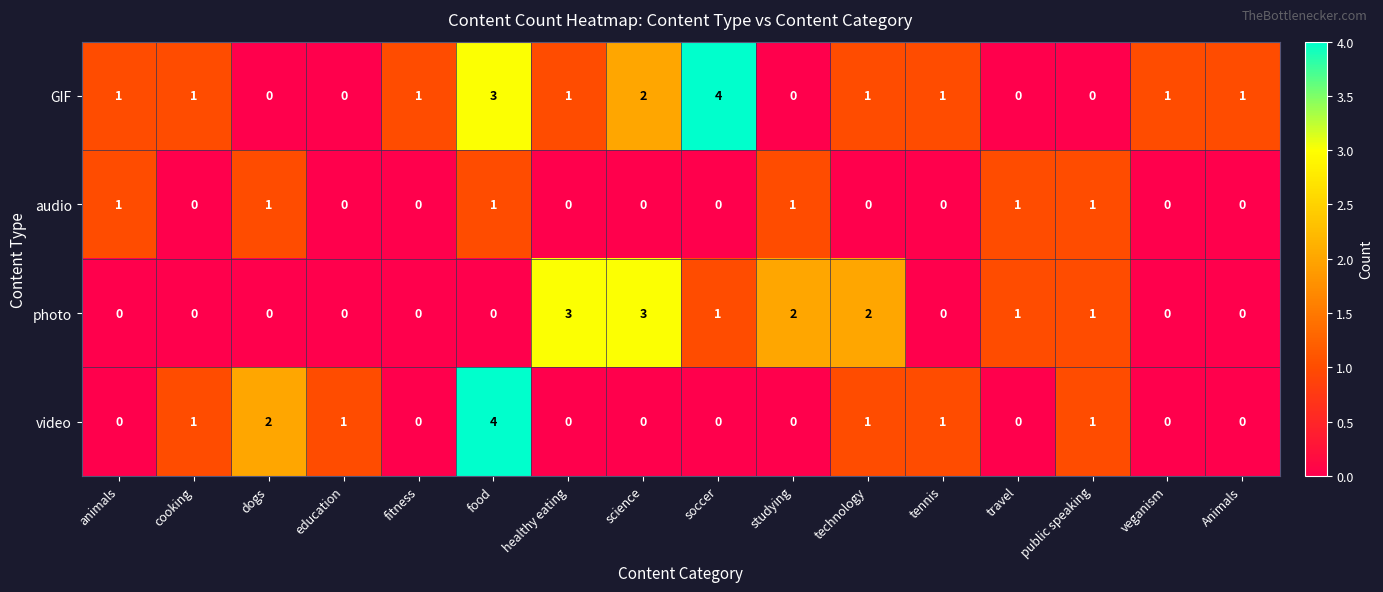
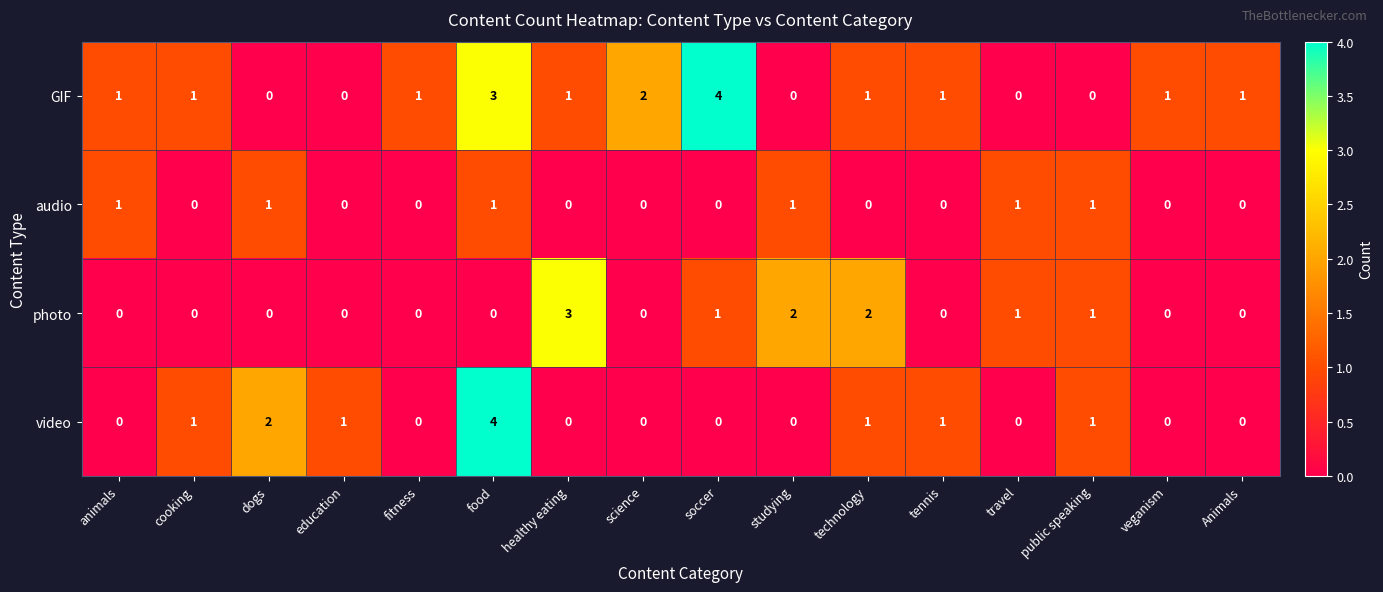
  {
    "GIF": {
      "animals": 1,
      "cooking": 1,
      "dogs": 0,
      "education": 0,
      "fitness": 1,
      "food": 3,
      "healthy eating": 1,
      "science": 2,
      "soccer": 4,
      "studying": 0,
      "technology": 1,
      "tennis": 1,
      "travel": 0,
      "public speaking": 0,
      "veganism": 1,
      "Animals": 1
    },
    "audio": {
      "animals": 1,
      "cooking": 0,
      "dogs": 1,
      "education": 0,
      "fitness": 0,
      "food": 1,
      "healthy eating": 0,
      "science": 0,
      "soccer": 0,
      "studying": 1,
      "technology": 0,
      "tennis": 0,
      "travel": 1,
      "public speaking": 1,
      "veganism": 0,
      "Animals": 0
    },
    "photo": {
      "animals": 0,
      "cooking": 0,
      "dogs": 0,
      "education": 0,
      "fitness": 0,
      "food": 0,
      "healthy eating": 3,
-     "science": 3,
+     "science": 0,
      "soccer": 1,
      "studying": 2,
      "technology": 2,
      "tennis": 0,
      "travel": 1,
      "public speaking": 1,
      "veganism": 0,
      "Animals": 0
    },
    "video": {
      "animals": 0,
      "cooking": 1,
      "dogs": 2,
      "education": 1,
      "fitness": 0,
      "food": 4,
      "healthy eating": 0,
      "science": 0,
      "soccer": 0,
      "studying": 0,
      "technology": 1,
      "tennis": 1,
      "travel": 0,
      "public speaking": 1,
      "veganism": 0,
      "Animals": 0
    }
  }
